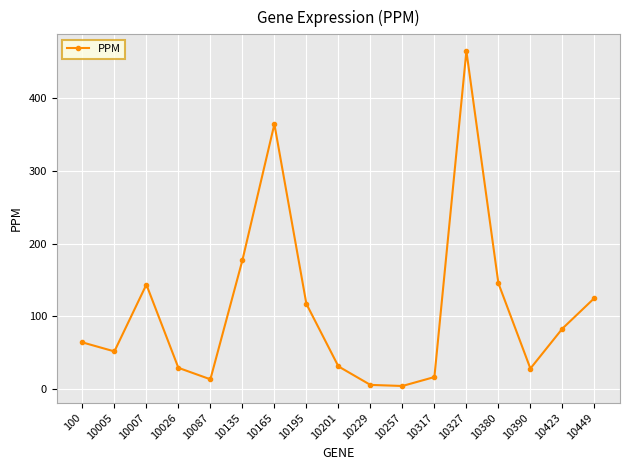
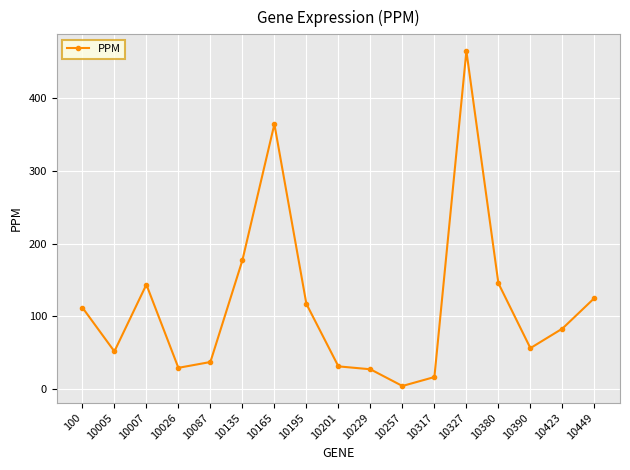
  {
-   "100": 60,
+   "100": 110,
    "10005": 50,
    "10007": 140,
    "10026": 30,
-   "10087": 10,
+   "10087": 40,
    "10135": 180,
    "10165": 360,
    "10195": 120,
    "10201": 30,
-   "10229": 10,
+   "10229": 30,
    "10257": 0,
    "10317": 20,
    "10327": 470,
    "10380": 150,
-   "10390": 30,
+   "10390": 60,
    "10423": 80,
    "10449": 130
  }
